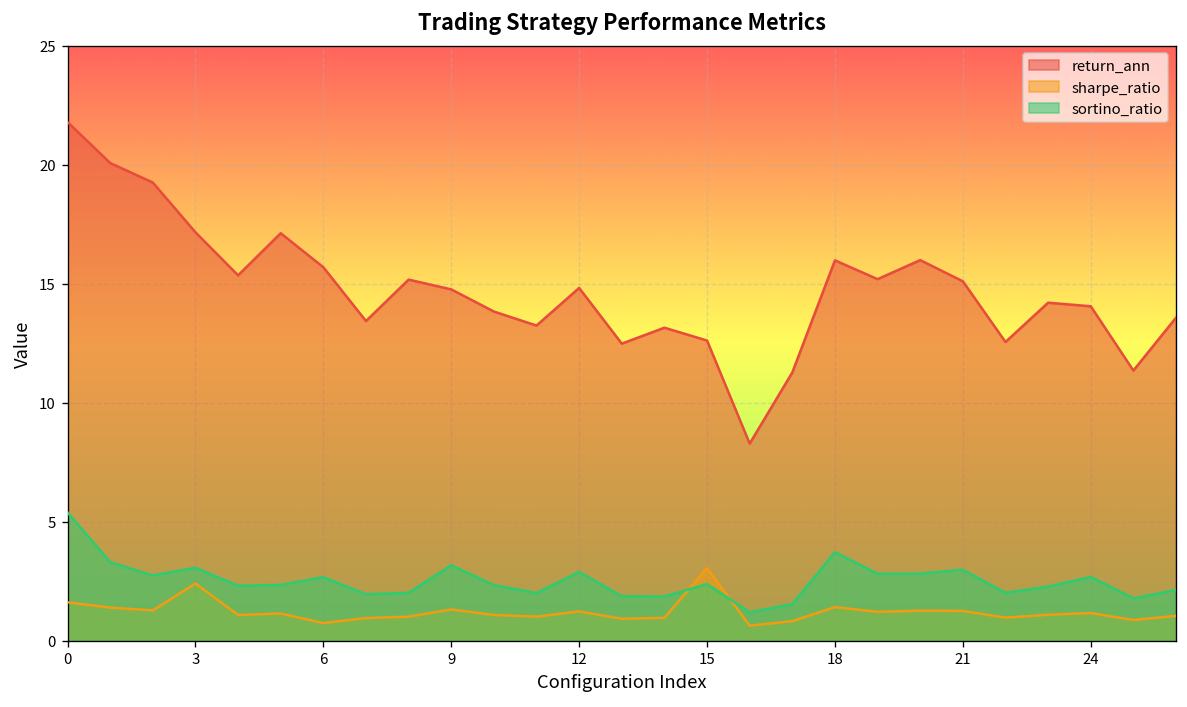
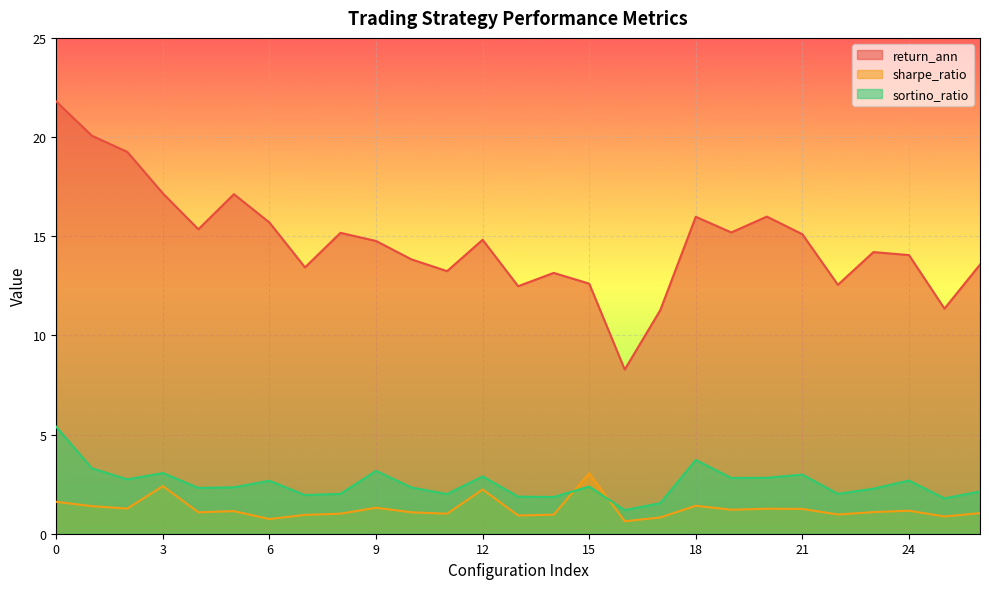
  {
    "return_ann": {
      "0": 21.8,
      "3": 17.2,
      "6": 15.7,
      "9": 14.8,
      "12": 14.8,
      "15": 12.6,
      "18": 16.0,
      "21": 15.1,
      "24": 14.1
    },
    "sharpe_ratio": {
      "0": 1.6,
      "3": 2.4,
      "6": 0.7,
      "9": 1.3,
-     "12": 1.2,
+     "12": 2.2,
      "15": 3.1,
      "18": 1.4,
      "21": 1.3,
      "24": 1.2
    },
    "sortino_ratio": {
      "0": 5.4,
      "3": 3.1,
      "6": 2.7,
      "9": 3.2,
      "12": 2.9,
      "15": 2.4,
      "18": 3.7,
      "21": 3.0,
      "24": 2.7
    }
  }
